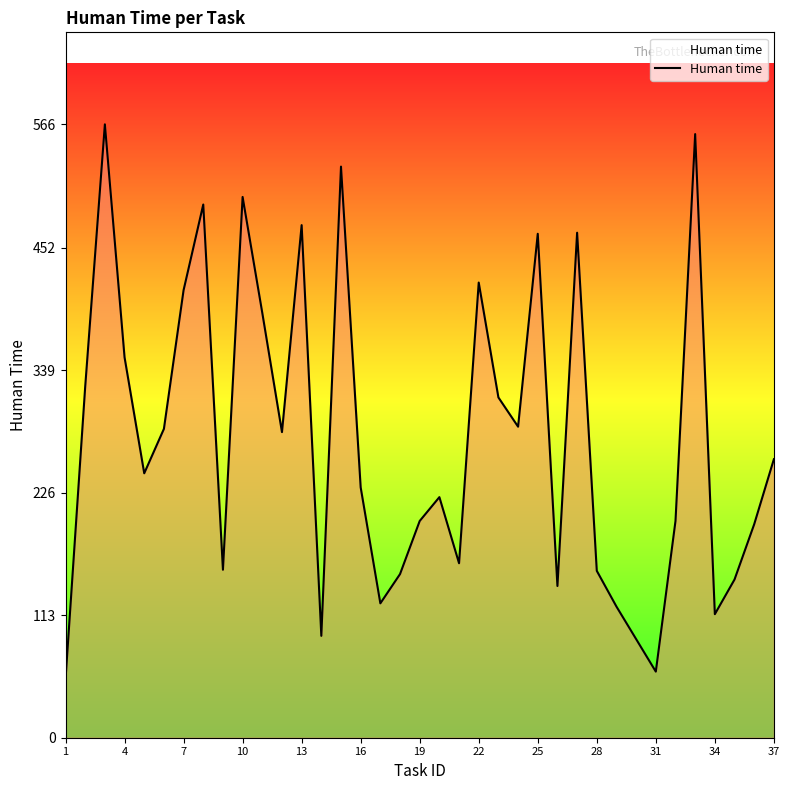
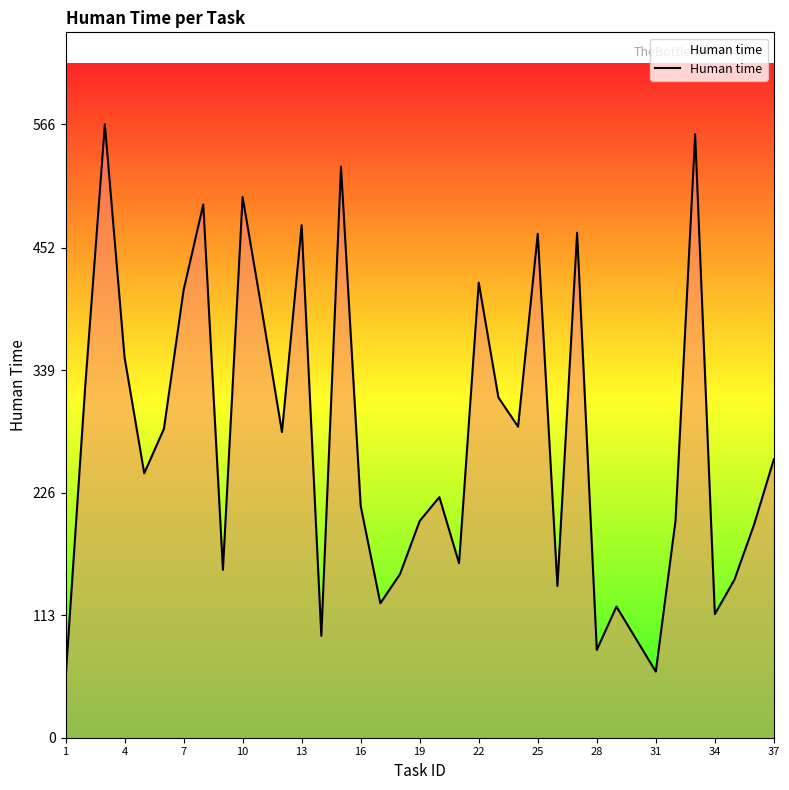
  {
    "1": 54,
    "4": 351,
    "7": 413,
    "10": 499,
    "13": 473,
-   "16": 231,
+   "16": 214,
    "19": 200,
    "22": 420,
    "25": 465,
-   "28": 154,
+   "28": 81,
    "31": 61,
    "34": 114,
    "37": 257
  }
